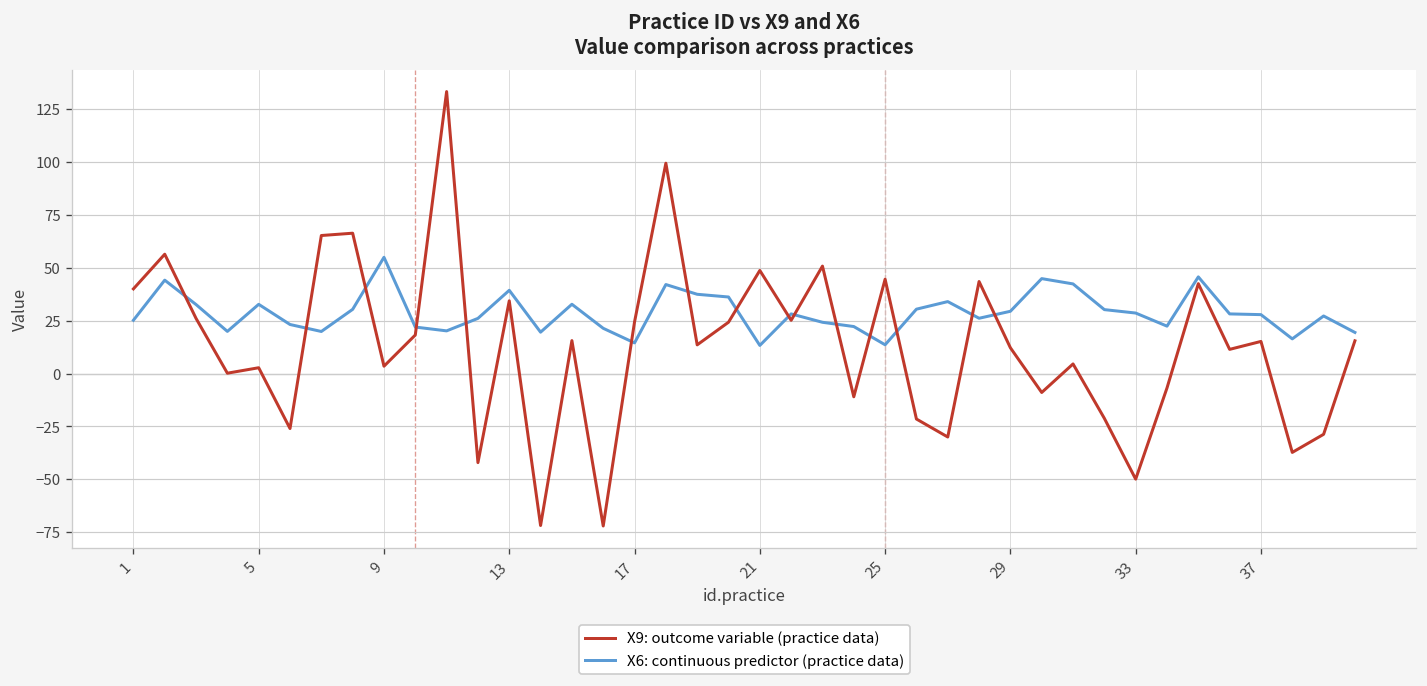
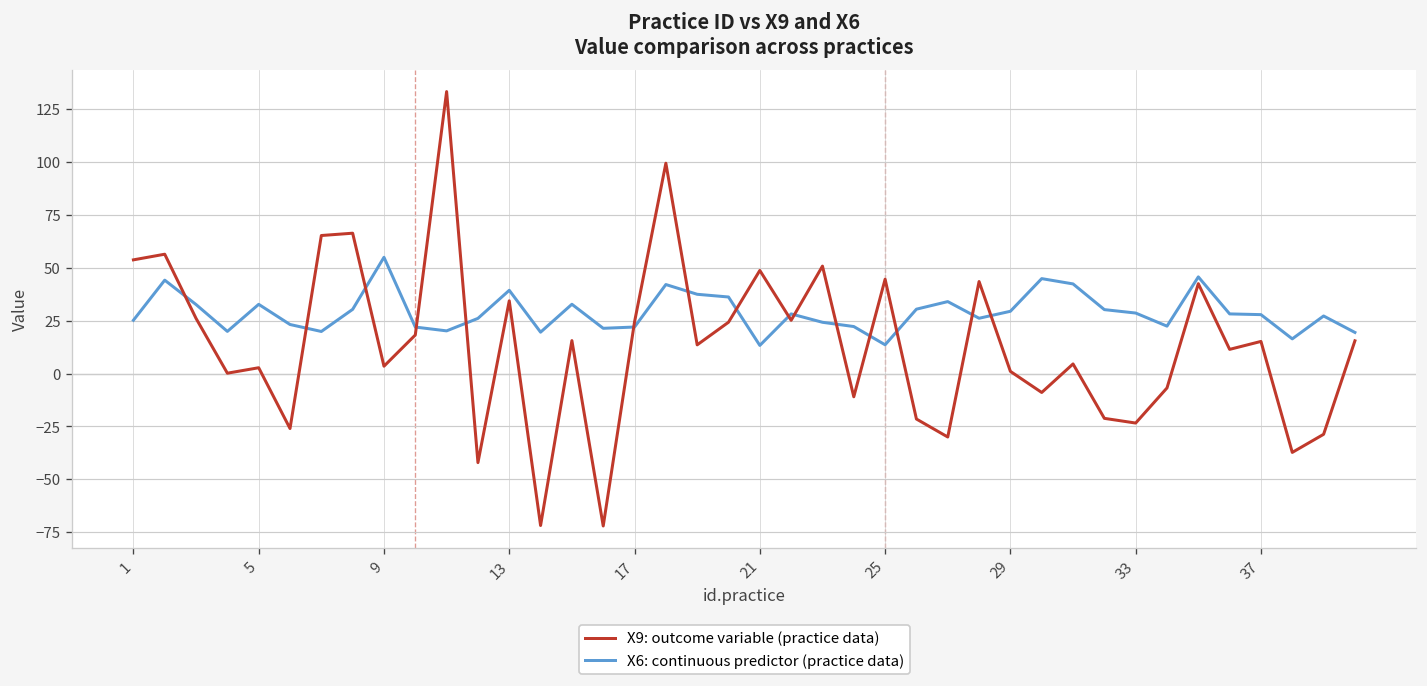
  {
    "X9: outcome variable (practice data)": {
-     "1": 40,
+     "1": 54,
      "5": 3,
      "9": 3,
      "13": 34,
      "17": 24,
      "21": 49,
      "25": 45,
-     "29": 12,
-     "33": -50,
+     "29": 1,
+     "33": -23,
      "37": 15
    },
    "X6: continuous predictor (practice data)": {
      "1": 25,
      "5": 33,
      "9": 55,
      "13": 39,
-     "17": 15,
+     "17": 22,
      "21": 13,
      "25": 14,
      "29": 29,
      "33": 29,
      "37": 28
    }
  }
